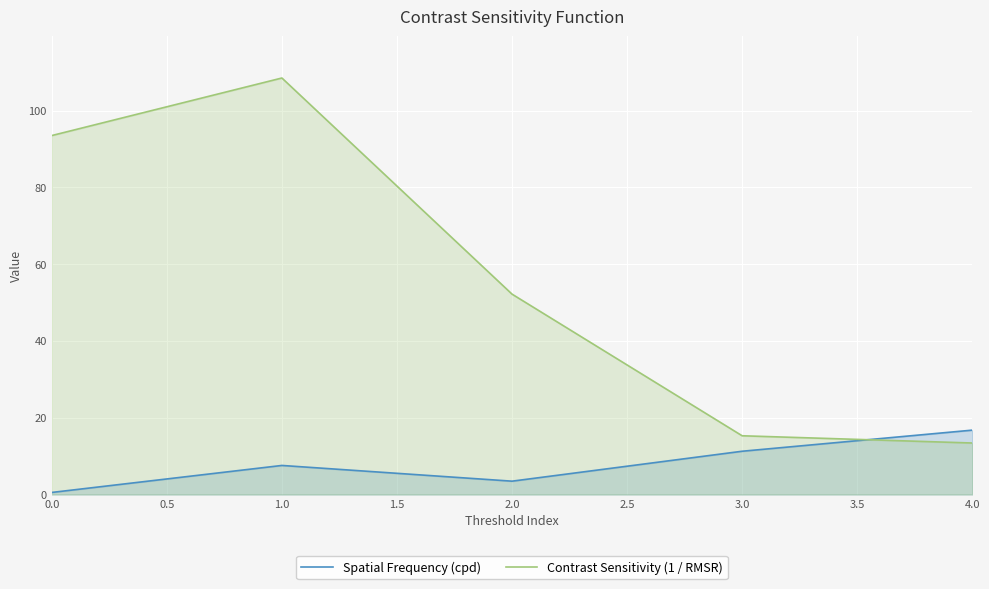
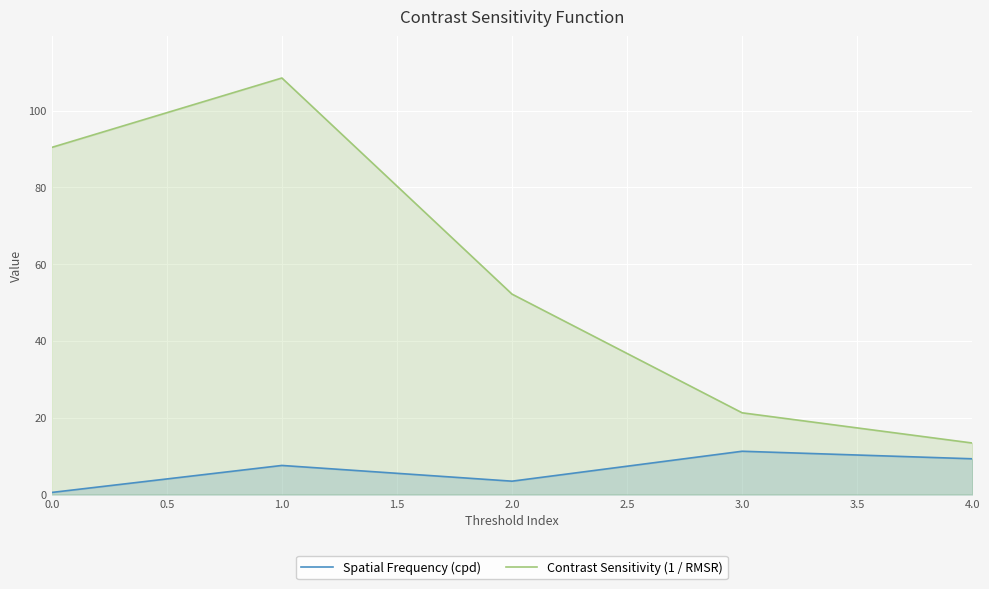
  {
    "Spatial Frequency (cpd)": {
      "0.0": 1,
      "1.0": 8,
      "2.0": 3,
      "3.0": 11,
-     "4.0": 17
+     "4.0": 9
    },
    "Contrast Sensitivity (1 / RMSR)": {
-     "0.0": 93,
+     "0.0": 90,
      "1.0": 108,
      "2.0": 52,
-     "3.0": 15,
+     "3.0": 21,
      "4.0": 13
    }
  }
